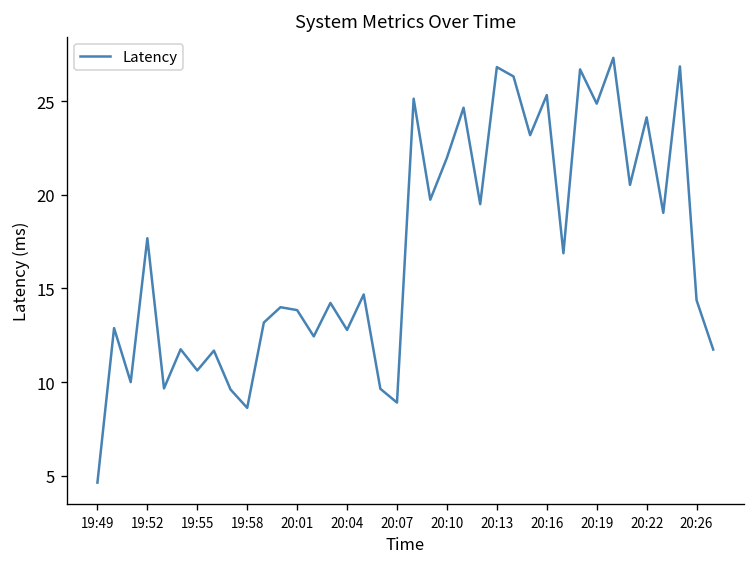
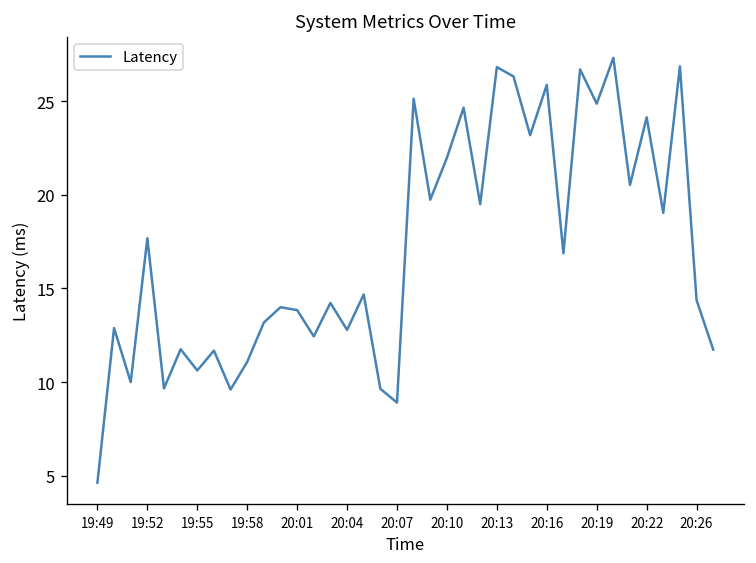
  {
    "19:49": 4.6,
    "19:52": 17.7,
    "19:55": 10.6,
-   "19:58": 8.6,
+   "19:58": 11.1,
    "20:01": 13.8,
    "20:04": 12.8,
    "20:07": 8.9,
    "20:10": 22.0,
    "20:13": 26.8,
-   "20:16": 25.3,
+   "20:16": 25.9,
    "20:19": 24.9,
    "20:22": 24.1,
    "20:26": 14.4
  }
